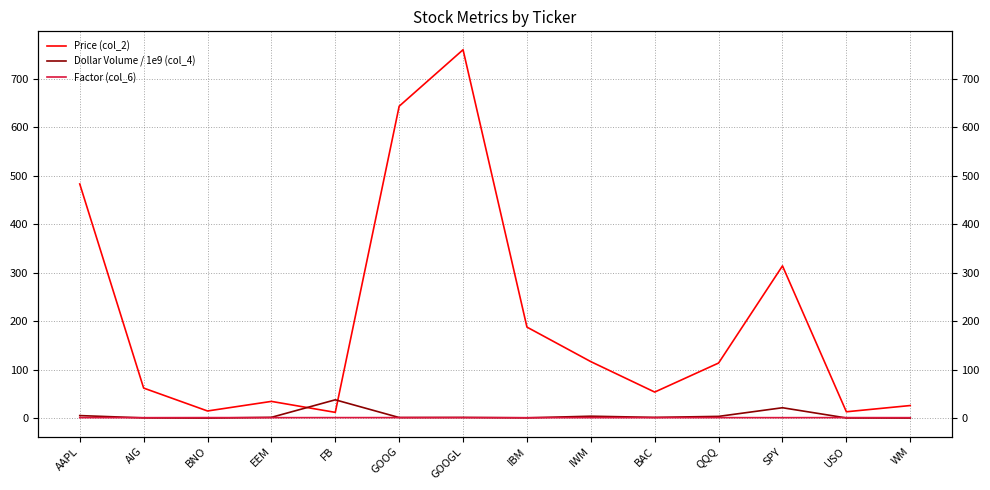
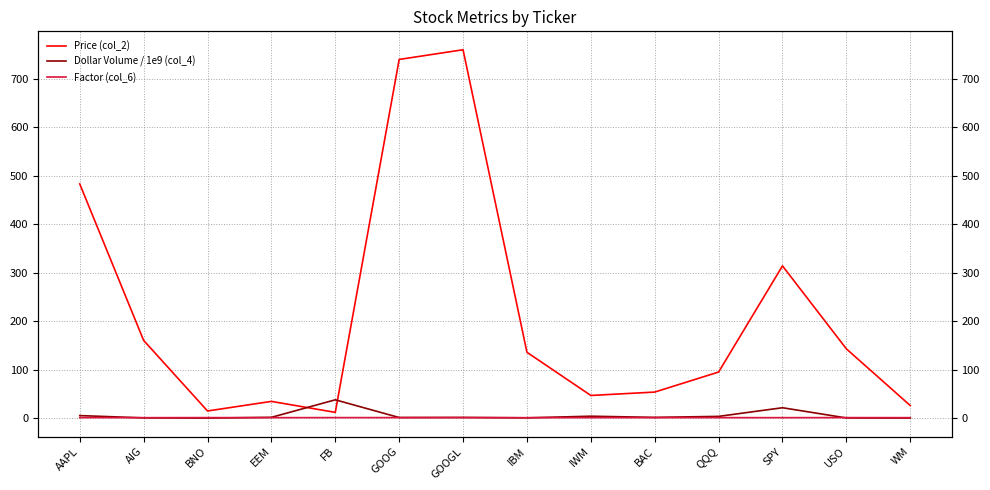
  {
    "Price (col_2)": {
      "AAPL": 480,
-     "AIG": 60,
+     "AIG": 160,
      "BNO": 10,
      "EEM": 30,
      "FB": 10,
-     "GOOG": 640,
+     "GOOG": 740,
      "GOOGL": 760,
-     "IBM": 190,
-     "IWM": 120,
+     "IBM": 140,
+     "IWM": 50,
      "BAC": 50,
-     "QQQ": 110,
+     "QQQ": 100,
      "SPY": 310,
-     "USO": 10,
+     "USO": 140,
      "WM": 30
    },
    "Dollar Volume / 1e9 (col_4)": {
      "FB": 40,
      "SPY": 20
    },
    "Factor (col_6)": {
      "FB": 0,
      "SPY": 0
    }
  }
